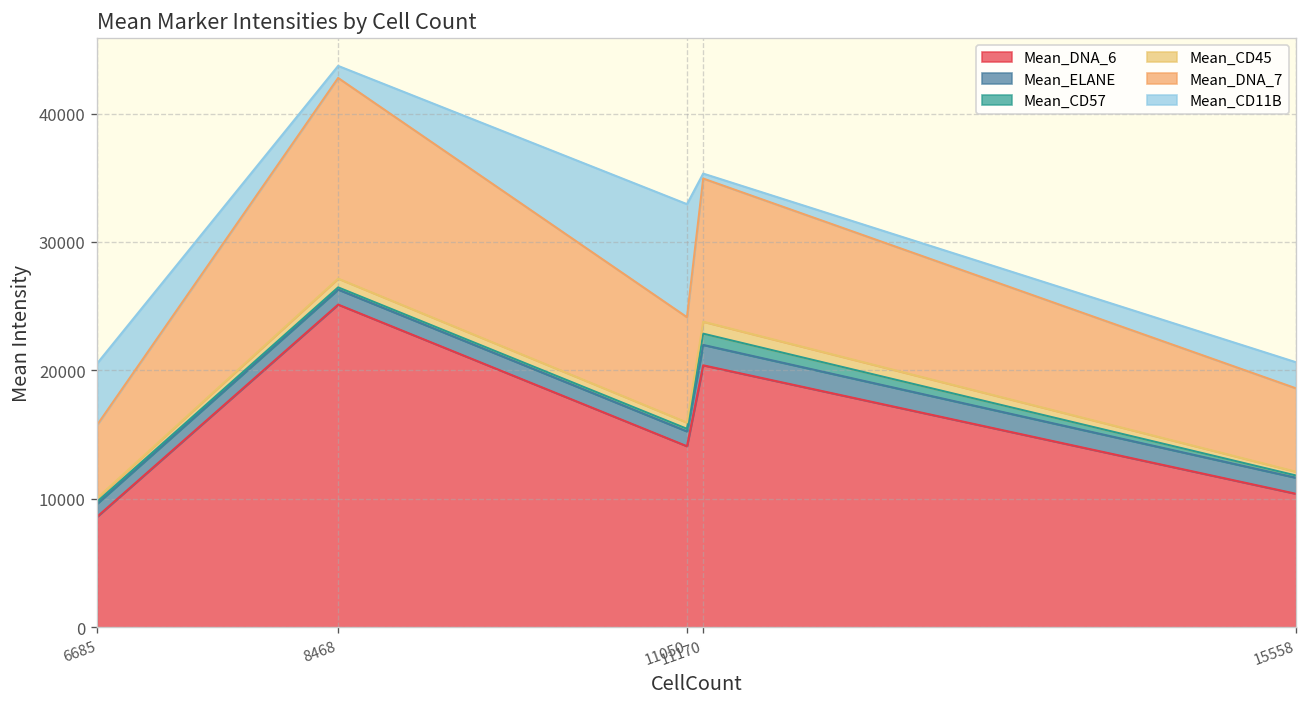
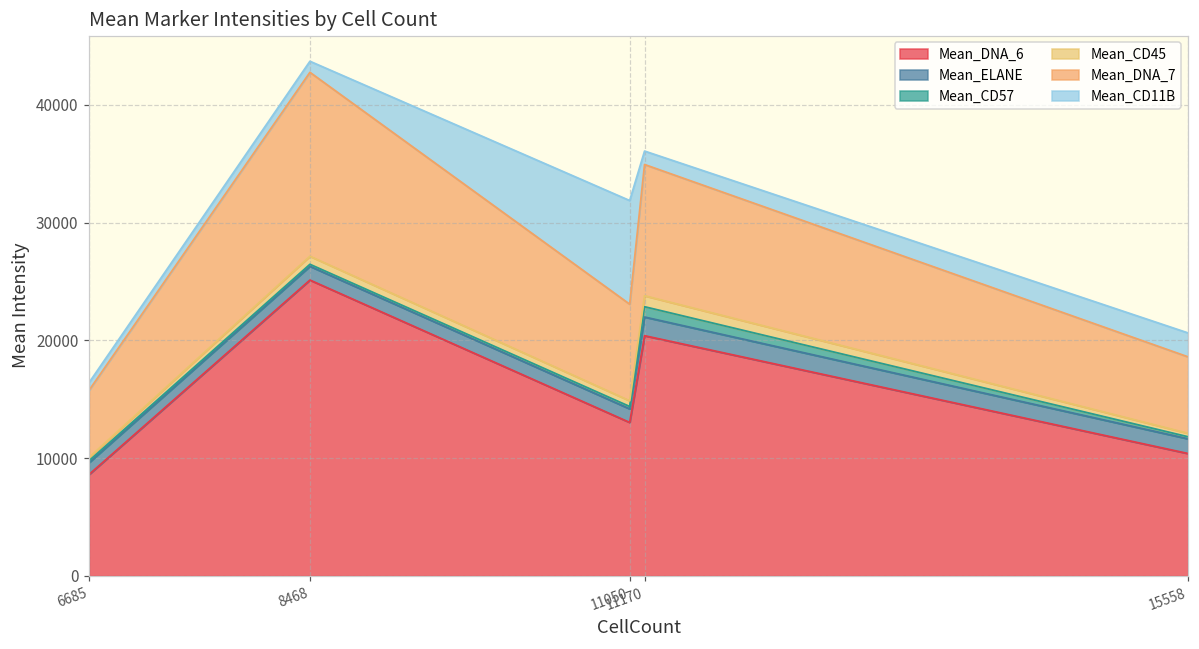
  {
    "Mean_DNA_6": {
      "6685": 8600,
      "8468": 25100,
-     "11050": 14100,
+     "11050": 13000,
      "11170": 20400,
      "15558": 10400
    },
    "Mean_CD11B": {
-     "6685": 4800,
+     "6685": 600,
      "8468": 900,
      "11050": 8800,
-     "11170": 400,
+     "11170": 1100,
      "15558": 2000
    }
  }
